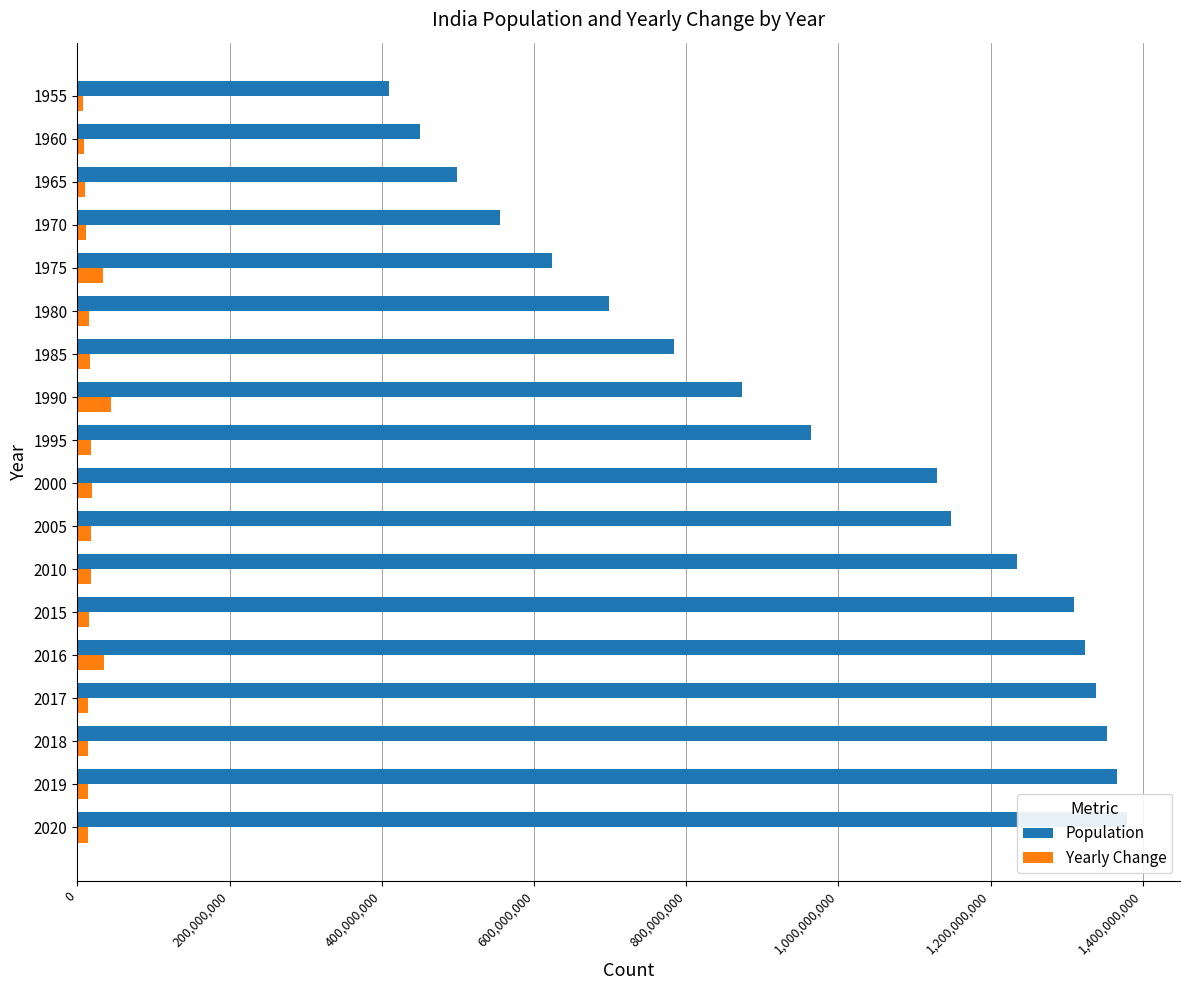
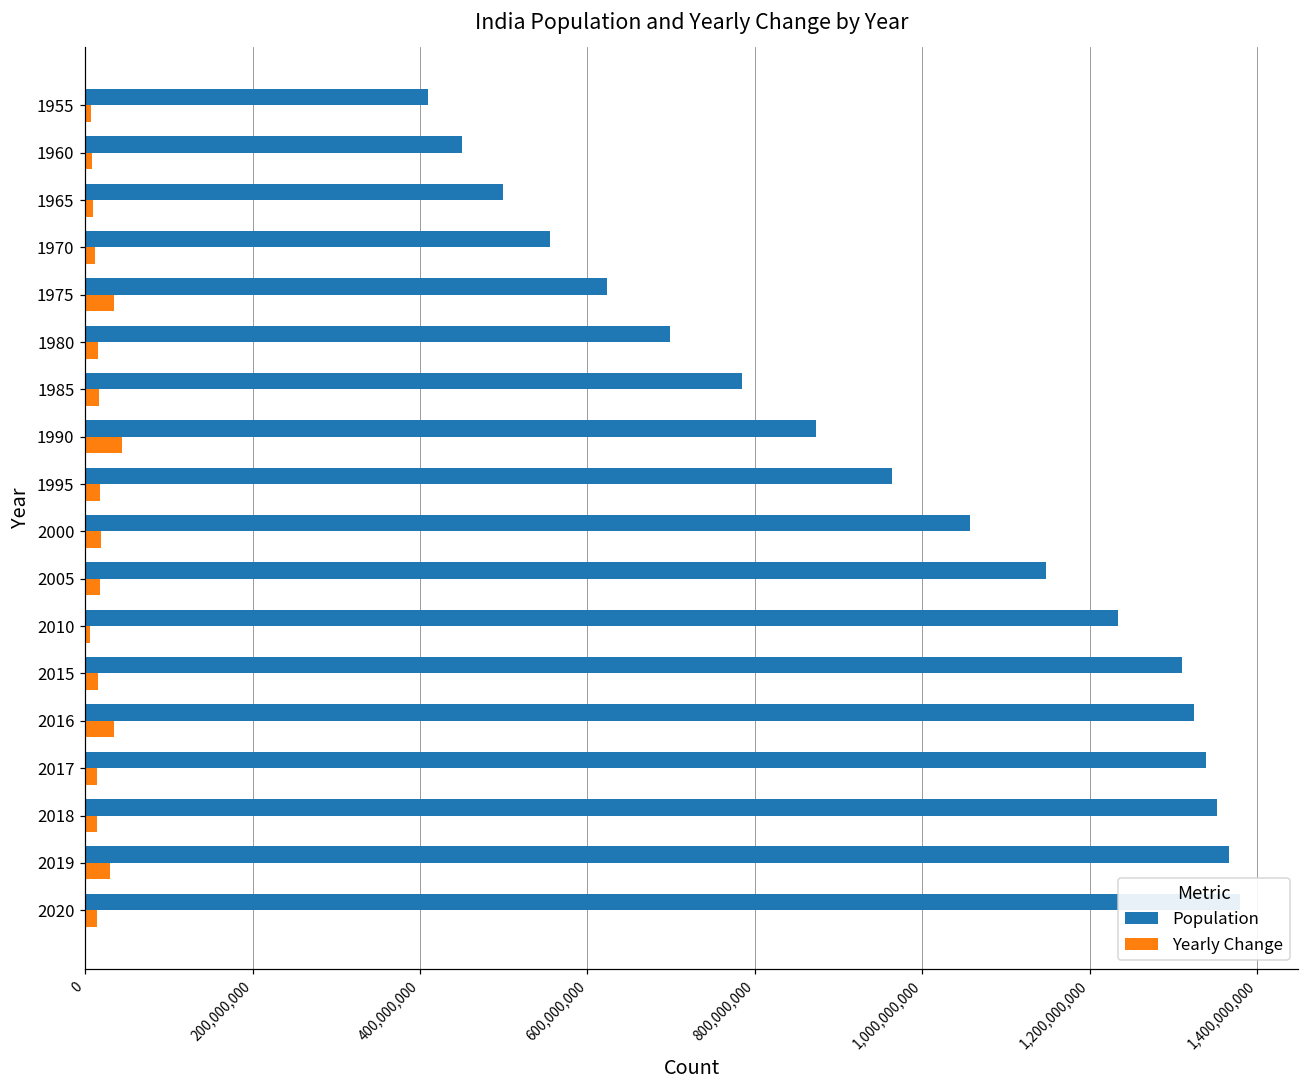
  {
    "Population": {
      "1955": "410,000,000",
      "1960": "450,000,000",
      "1965": "500,000,000",
      "1970": "560,000,000",
      "1975": "620,000,000",
      "1980": "700,000,000",
      "1985": "780,000,000",
      "1990": "870,000,000",
      "1995": "960,000,000",
-     "2000": "1,130,000,000",
+     "2000": "1,060,000,000",
      "2005": "1,150,000,000",
      "2010": "1,230,000,000",
      "2015": "1,310,000,000",
      "2016": "1,320,000,000",
      "2017": "1,340,000,000",
      "2018": "1,350,000,000",
      "2019": "1,370,000,000"
    },
    "Yearly Change": {
      "1955": "10,000,000",
      "1960": "10,000,000",
      "1965": "10,000,000",
      "1970": "10,000,000",
      "1975": "30,000,000",
      "1980": "20,000,000",
      "1985": "20,000,000",
      "1990": "40,000,000",
      "1995": "20,000,000",
      "2000": "20,000,000",
      "2005": "20,000,000",
-     "2010": "20,000,000",
+     "2010": "10,000,000",
      "2015": "20,000,000",
      "2016": "40,000,000",
      "2017": "10,000,000",
      "2018": "10,000,000",
-     "2019": "10,000,000",
+     "2019": "30,000,000",
      "2020": "10,000,000"
    }
  }
